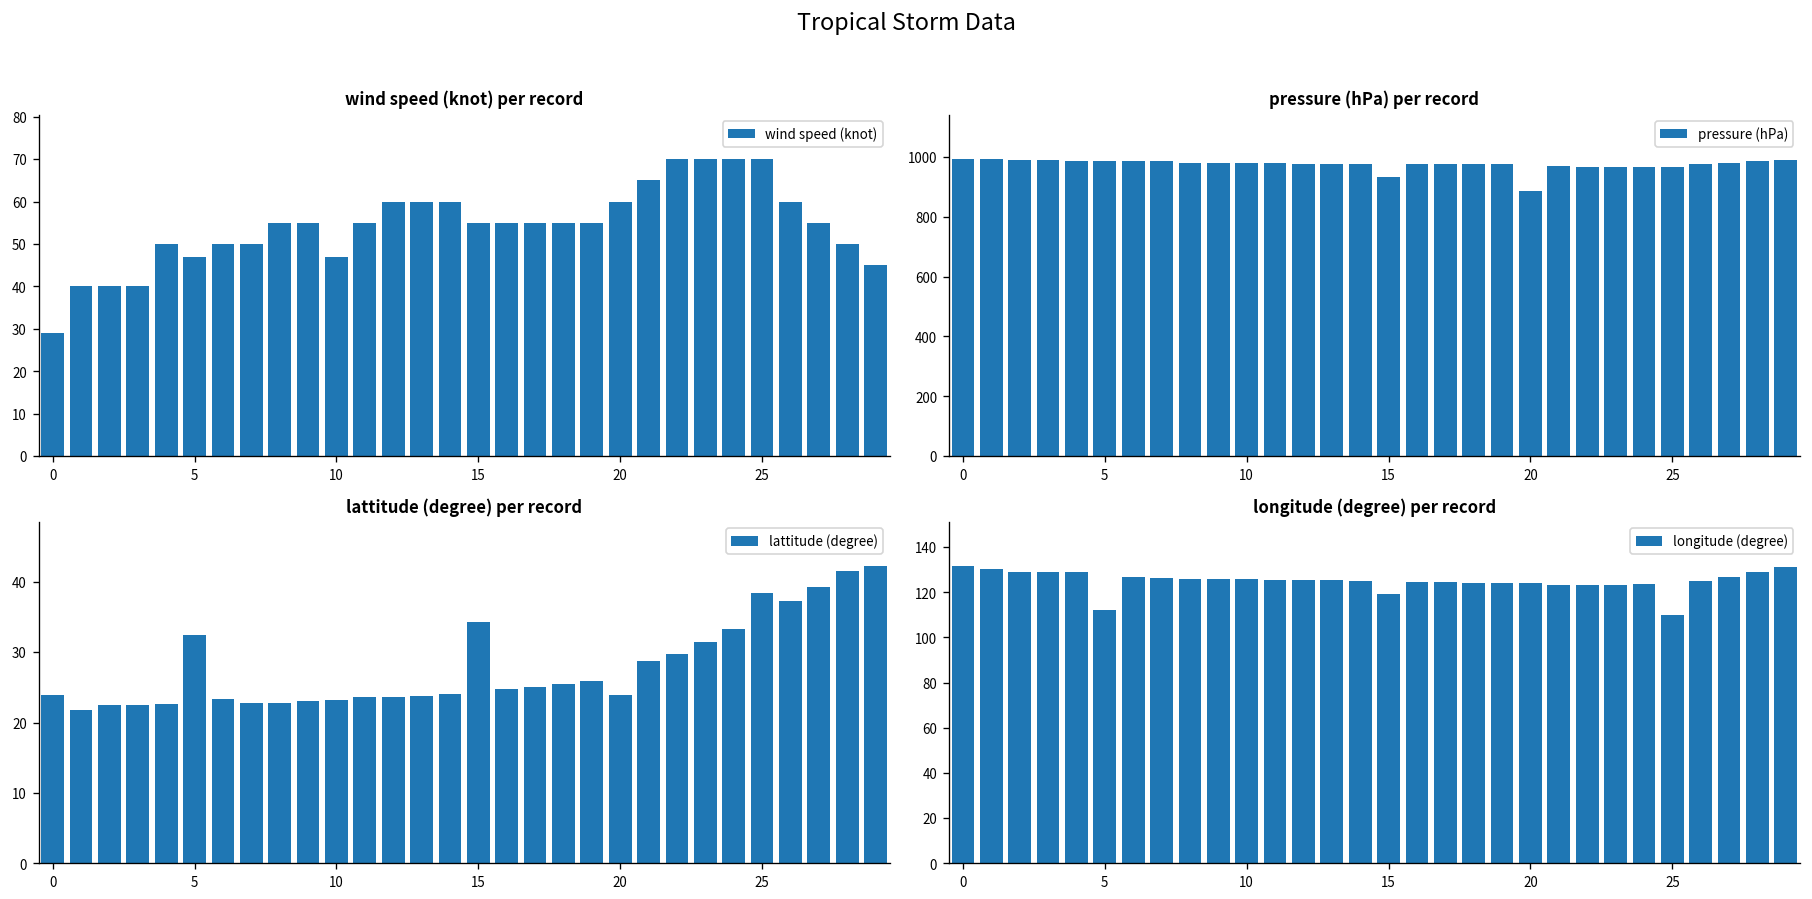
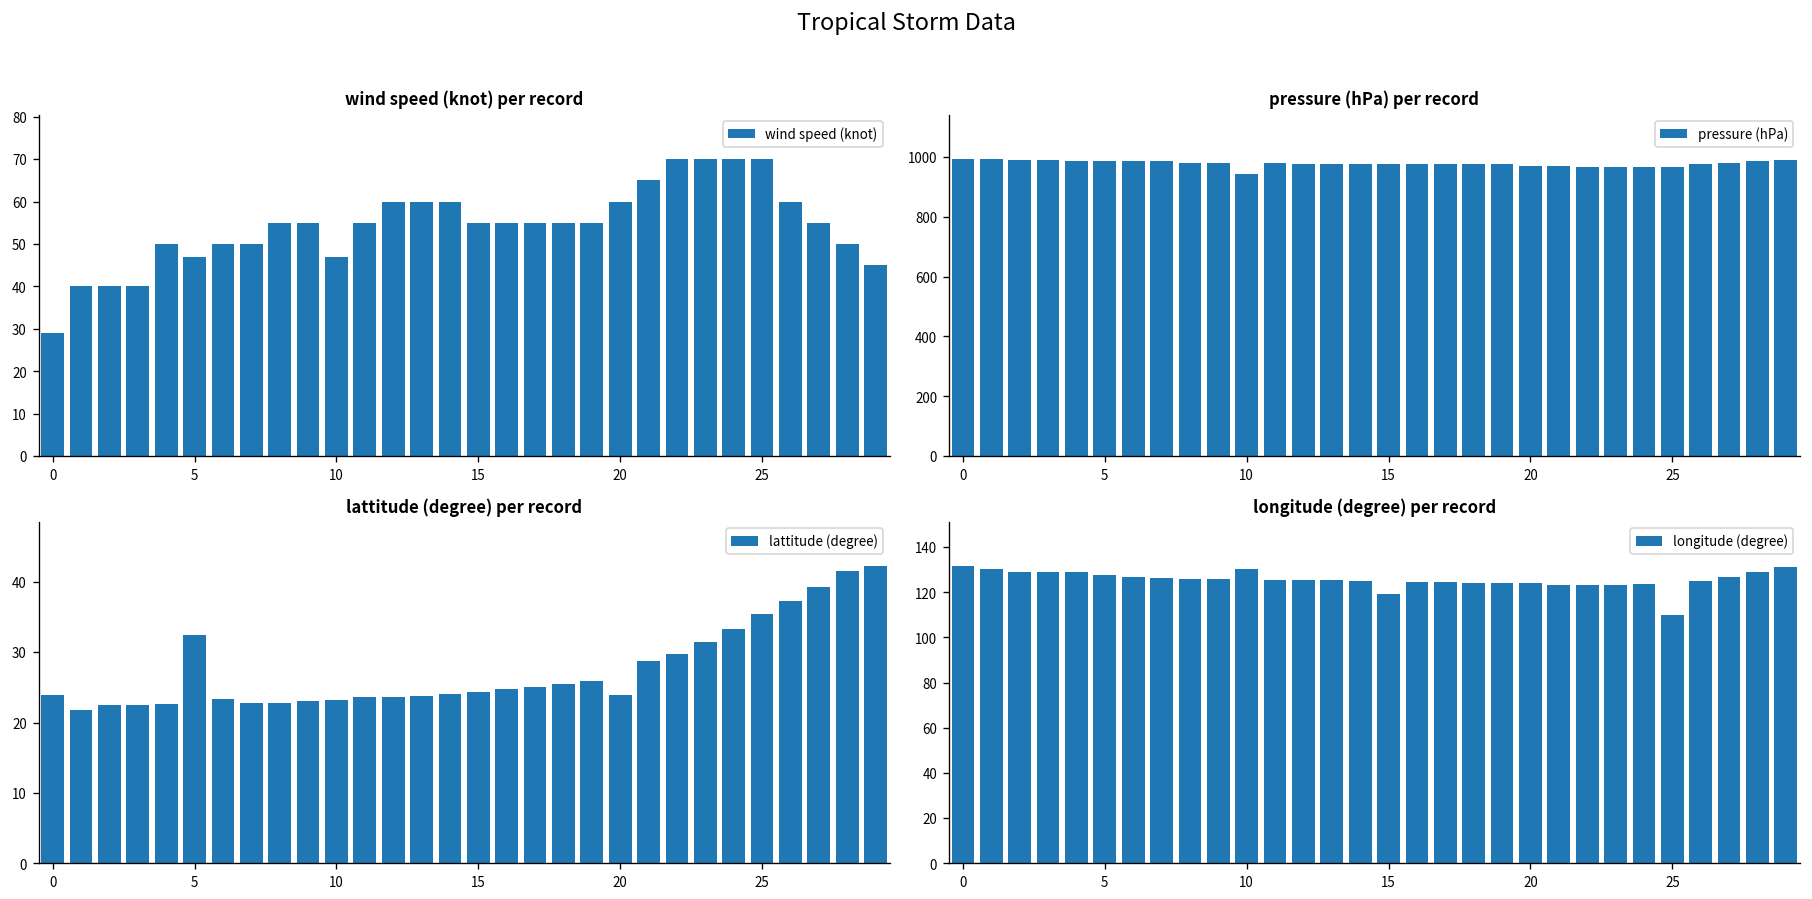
  {
    "wind speed (knot) per record": {
      "0": 29,
      "5": 47,
      "10": 47,
      "15": 55,
      "20": 60,
      "25": 70
    },
    "pressure (hPa) per record": {
      "0": 990,
      "5": 990,
-     "10": 980,
-     "15": 930,
-     "20": 880,
+     "10": 940,
+     "15": 980,
+     "20": 970,
      "25": 970
    },
    "lattitude (degree) per record": {
      "0": 24,
      "5": 32,
      "10": 23,
-     "15": 34,
+     "15": 24,
      "20": 24,
-     "25": 38
+     "25": 35
    },
    "longitude (degree) per record": {
      "0": 132,
-     "5": 112,
-     "10": 126,
+     "5": 128,
+     "10": 130,
      "15": 119,
      "20": 124,
      "25": 110
    }
  }
